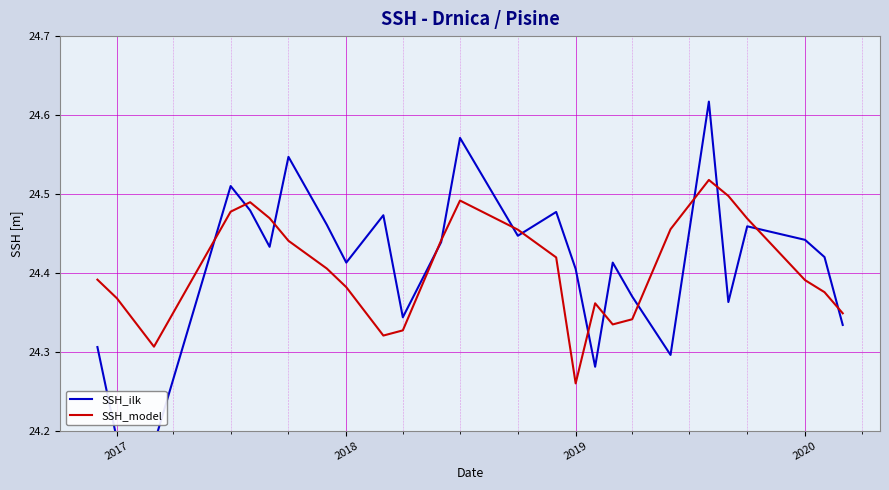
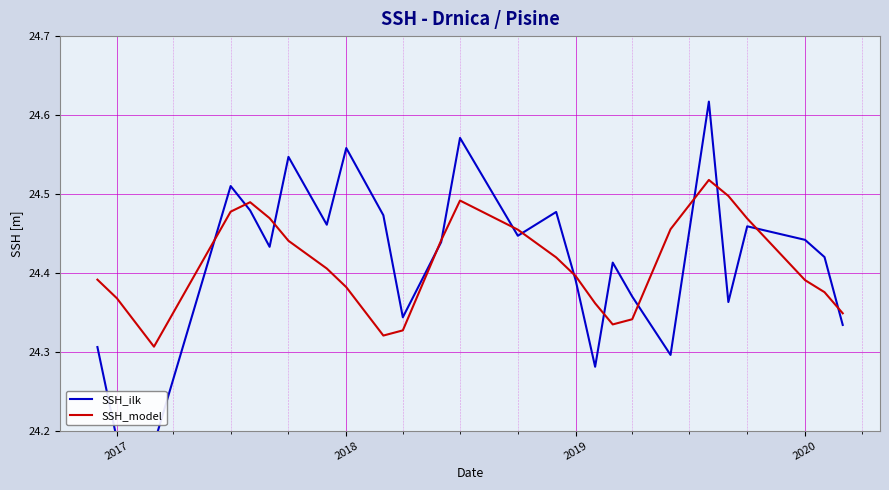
  {
    "SSH_ilk": {
-     "2018": 24.41,
-     "2019": 24.41,
+     "2018": 24.56,
+     "2019": 24.39,
      "2020": 24.44
    },
    "SSH_model": {
      "2017": 24.37,
      "2018": 24.38,
-     "2019": 24.26,
+     "2019": 24.40,
      "2020": 24.39
    }
  }
